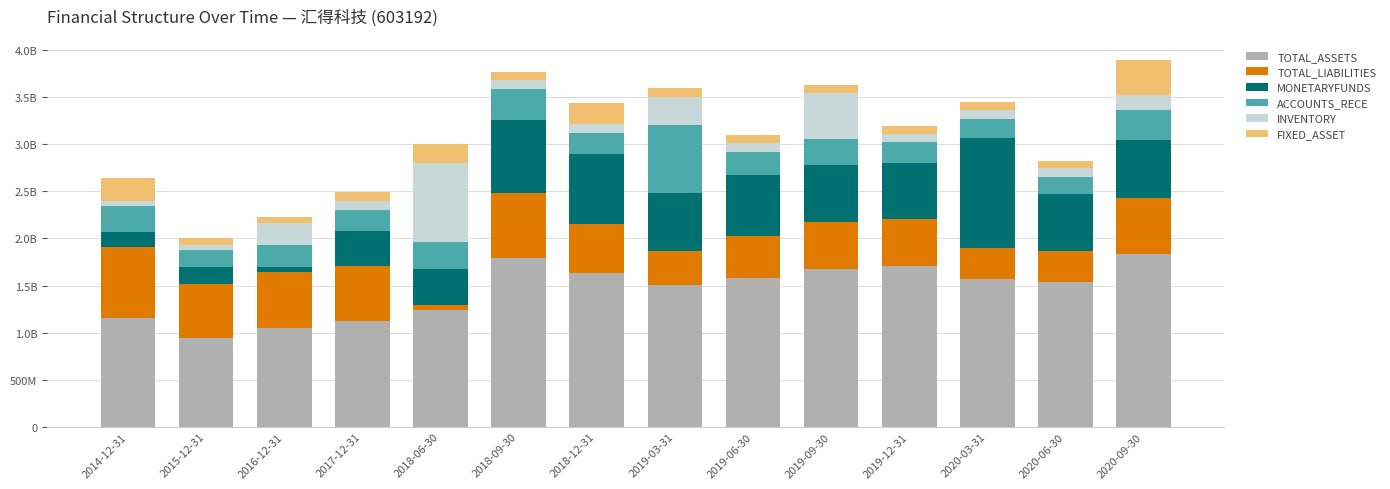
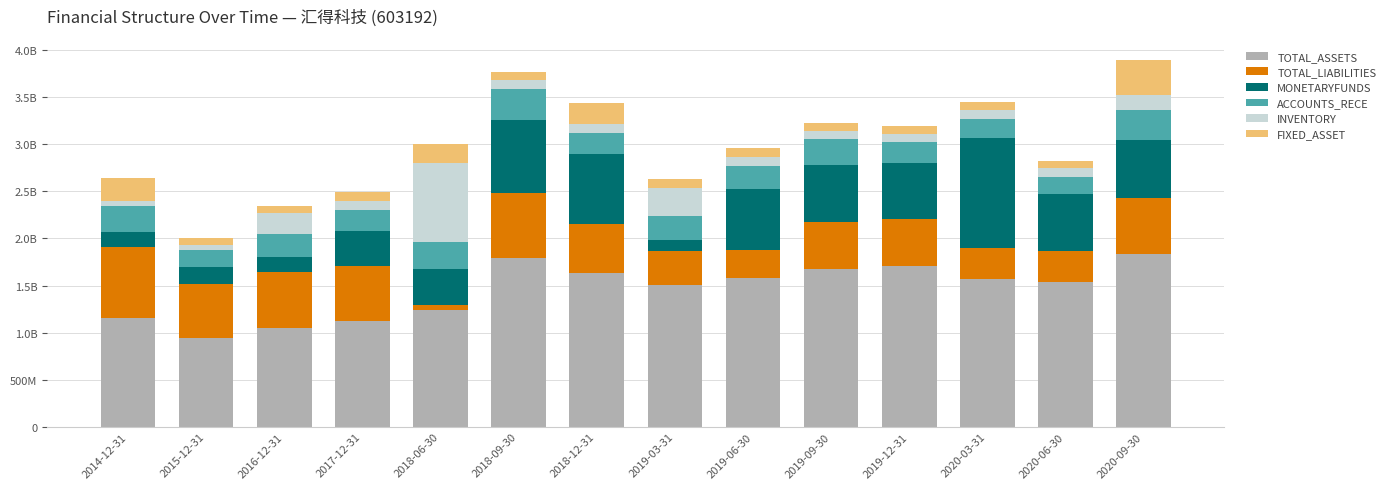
  {
    "TOTAL_ASSETS": {
      "2014-12-31": 1200000000,
      "2015-12-31": 900000000,
      "2016-12-31": 1100000000,
      "2017-12-31": 1100000000,
      "2018-06-30": 1200000000,
      "2018-09-30": 1800000000,
      "2018-12-31": 1600000000,
      "2019-03-31": 1500000000,
      "2019-06-30": 1600000000,
      "2019-09-30": 1700000000,
      "2019-12-31": 1700000000,
      "2020-03-31": 1600000000,
      "2020-06-30": 1500000000,
      "2020-09-30": 1800000000
    },
    "TOTAL_LIABILITIES": {
      "2014-12-31": 800000000,
      "2015-12-31": 600000000,
      "2016-12-31": 600000000,
      "2017-12-31": 600000000,
      "2018-06-30": 100000000,
      "2018-09-30": 700000000,
      "2018-12-31": 500000000,
      "2019-03-31": 400000000,
-     "2019-06-30": 400000000,
+     "2019-06-30": 300000000,
      "2019-09-30": 500000000,
      "2019-12-31": 500000000,
      "2020-03-31": 300000000,
      "2020-06-30": 300000000,
      "2020-09-30": 600000000
    },
    "MONETARYFUNDS": {
      "2014-12-31": 200000000,
      "2015-12-31": 200000000,
-     "2016-12-31": 0,
+     "2016-12-31": 200000000,
      "2017-12-31": 400000000,
      "2018-06-30": 400000000,
      "2018-09-30": 800000000,
      "2018-12-31": 700000000,
-     "2019-03-31": 600000000,
+     "2019-03-31": 100000000,
      "2019-06-30": 700000000,
      "2019-09-30": 600000000,
      "2019-12-31": 600000000,
      "2020-03-31": 1200000000,
      "2020-06-30": 600000000,
      "2020-09-30": 600000000
    },
    "ACCOUNTS_RECE": {
      "2014-12-31": 300000000,
      "2015-12-31": 200000000,
      "2016-12-31": 200000000,
      "2017-12-31": 200000000,
      "2018-06-30": 300000000,
      "2018-09-30": 300000000,
      "2018-12-31": 200000000,
-     "2019-03-31": 700000000,
+     "2019-03-31": 300000000,
      "2019-06-30": 200000000,
      "2019-09-30": 300000000,
      "2019-12-31": 200000000,
      "2020-03-31": 200000000,
      "2020-06-30": 200000000,
      "2020-09-30": 300000000
    },
    "INVENTORY": {
      "2014-12-31": 100000000,
      "2015-12-31": 100000000,
      "2016-12-31": 200000000,
      "2017-12-31": 100000000,
      "2018-06-30": 800000000,
      "2018-09-30": 100000000,
      "2018-12-31": 100000000,
      "2019-03-31": 300000000,
      "2019-06-30": 100000000,
-     "2019-09-30": 500000000,
+     "2019-09-30": 100000000,
      "2019-12-31": 100000000,
      "2020-03-31": 100000000,
      "2020-06-30": 100000000,
      "2020-09-30": 100000000
    },
    "FIXED_ASSET": {
      "2014-12-31": 200000000,
      "2015-12-31": 100000000,
      "2016-12-31": 100000000,
      "2017-12-31": 100000000,
      "2018-06-30": 200000000,
      "2018-09-30": 100000000,
      "2018-12-31": 200000000,
      "2019-03-31": 100000000,
      "2019-06-30": 100000000,
      "2019-09-30": 100000000,
      "2019-12-31": 100000000,
      "2020-03-31": 100000000,
      "2020-06-30": 100000000,
      "2020-09-30": 400000000
    }
  }
